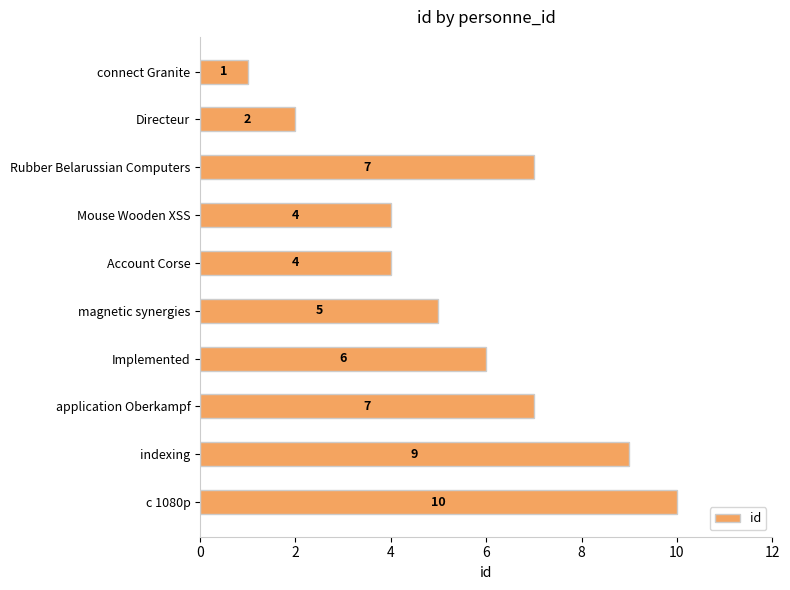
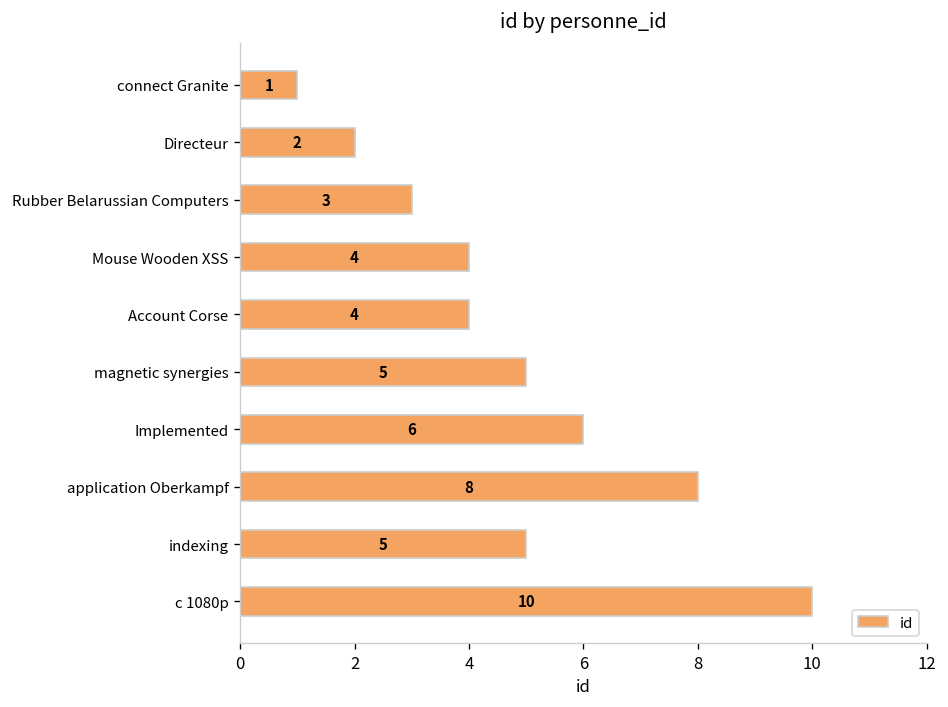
  {
    "connect Granite": 1,
    "Directeur": 2,
-   "Rubber Belarussian Computers": 7,
+   "Rubber Belarussian Computers": 3,
    "Mouse Wooden XSS": 4,
    "Account Corse": 4,
    "magnetic synergies": 5,
    "Implemented": 6,
-   "application Oberkampf": 7,
-   "indexing": 9,
+   "application Oberkampf": 8,
+   "indexing": 5,
    "c 1080p": 10
  }
